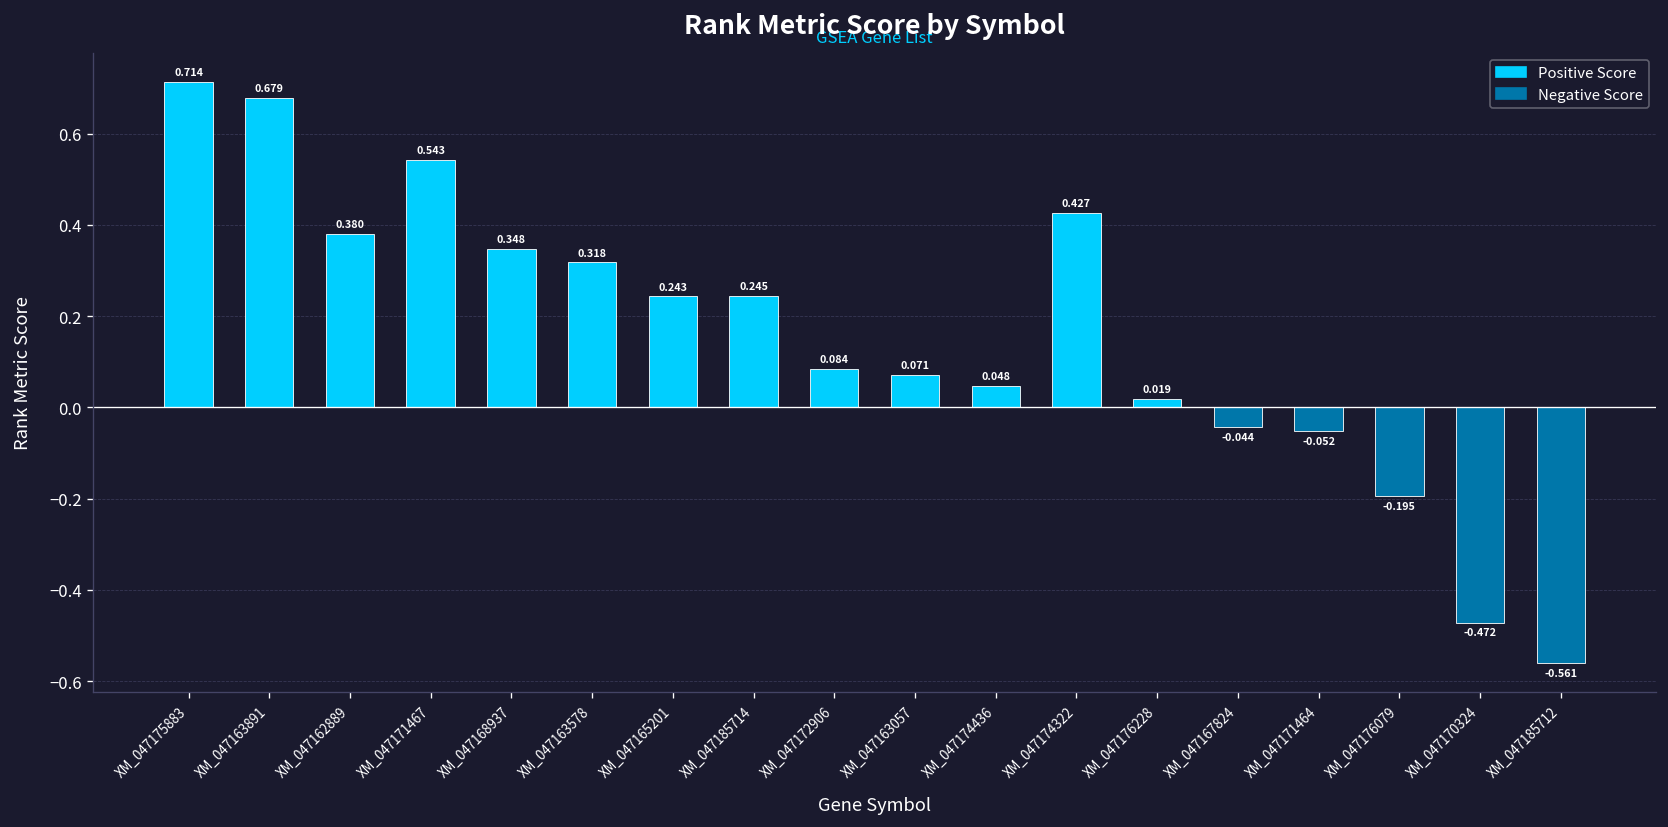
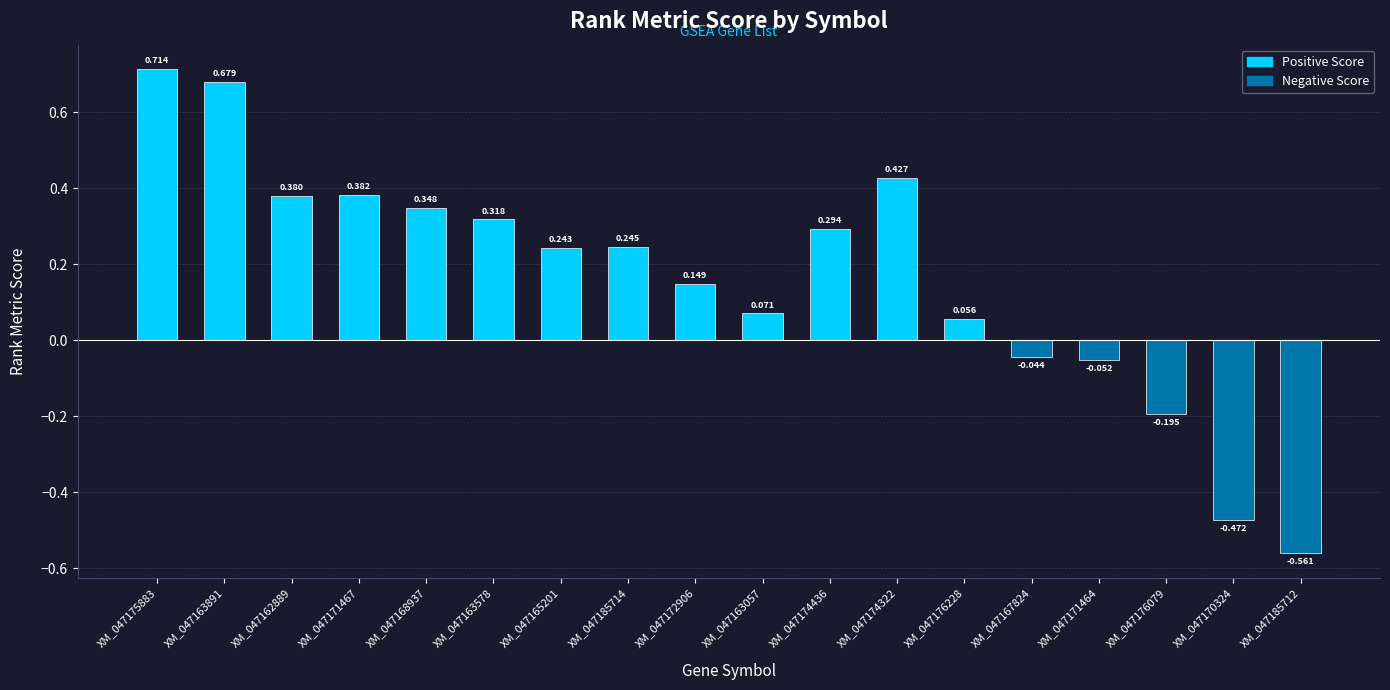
  {
    "XM_047175883": 0.714,
    "XM_047163891": 0.679,
    "XM_047162889": 0.380,
-   "XM_047171467": 0.543,
+   "XM_047171467": 0.382,
    "XM_047168937": 0.348,
    "XM_047163578": 0.318,
    "XM_047165201": 0.243,
    "XM_047185714": 0.245,
-   "XM_047172906": 0.084,
+   "XM_047172906": 0.149,
    "XM_047163057": 0.071,
-   "XM_047174436": 0.048,
+   "XM_047174436": 0.294,
    "XM_047174322": 0.427,
-   "XM_047176228": 0.019,
+   "XM_047176228": 0.056,
    "XM_047167824": -0.044,
    "XM_047171464": -0.052,
    "XM_047176079": -0.195,
    "XM_047170324": -0.472,
    "XM_047185712": -0.561
  }
